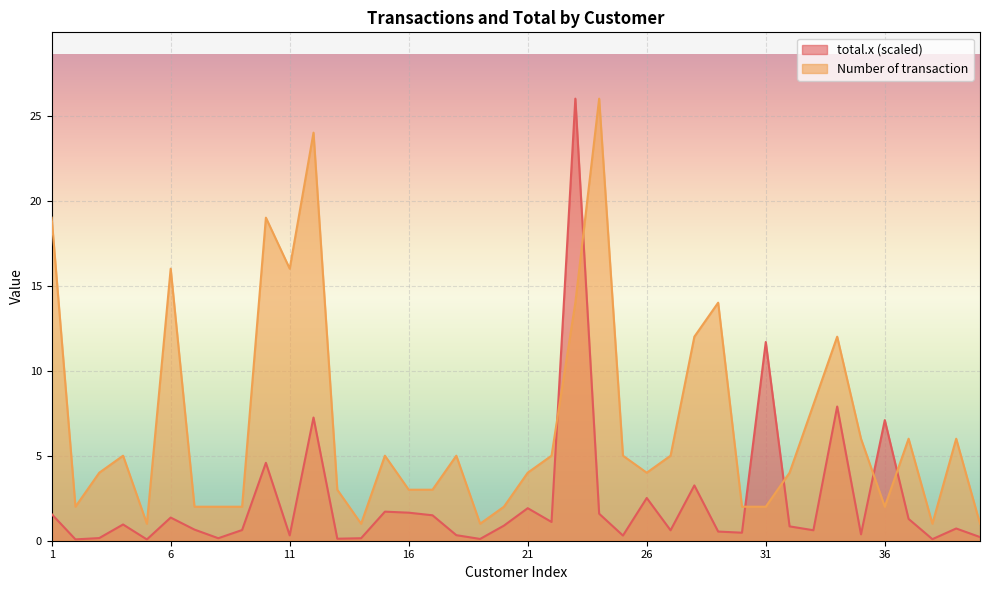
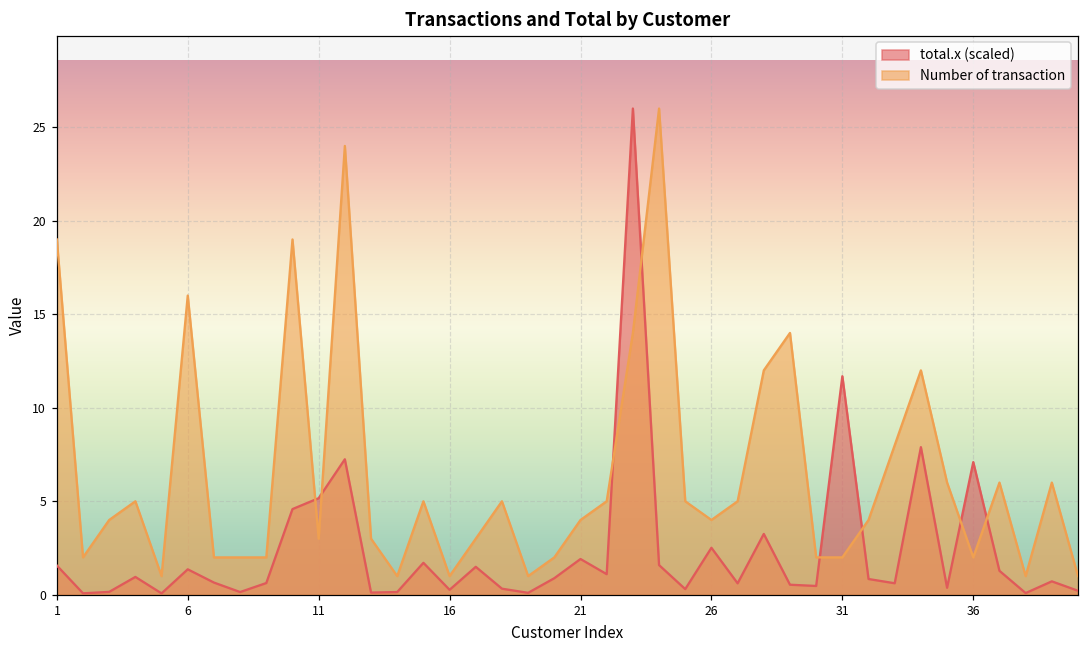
  {
    "total.x (scaled)": {
      "1": 1.6,
      "6": 1.4,
-     "11": 0.3,
-     "16": 1.6,
+     "11": 5.2,
+     "16": 0.3,
      "21": 1.9,
      "26": 2.5,
      "31": 11.7,
      "36": 7.1
    },
    "Number of transaction": {
      "1": 19,
      "6": 16,
-     "11": 16,
-     "16": 3,
+     "11": 3,
+     "16": 1,
      "21": 4,
      "26": 4,
      "31": 2,
      "36": 2
    }
  }
